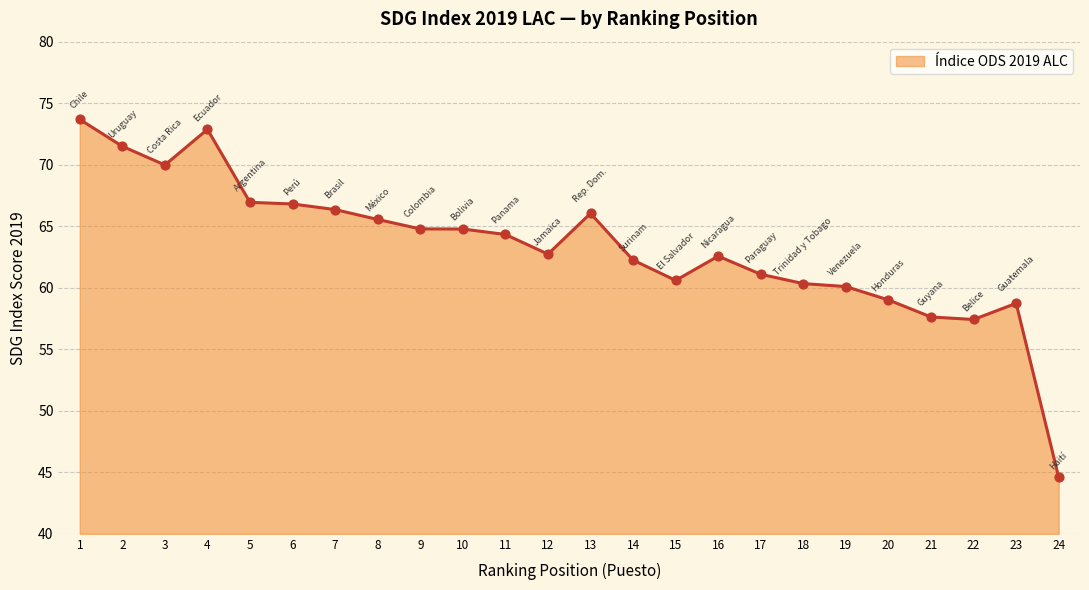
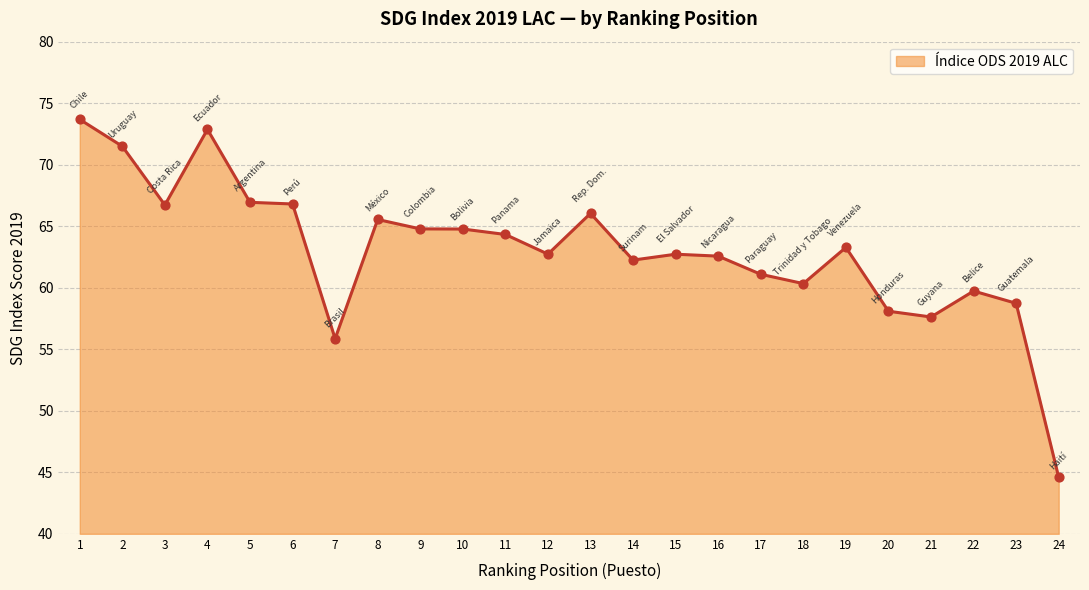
  {
    "1": 73.7,
    "2": 71.5,
-   "3": 70.0,
+   "3": 66.7,
    "4": 72.9,
    "5": 66.9,
    "6": 66.8,
-   "7": 66.4,
+   "7": 55.9,
    "8": 65.5,
    "9": 64.8,
    "10": 64.8,
    "11": 64.3,
    "12": 62.7,
    "13": 66.0,
    "14": 62.2,
-   "15": 60.6,
+   "15": 62.7,
    "16": 62.6,
    "17": 61.1,
    "18": 60.3,
-   "19": 60.1,
-   "20": 59.0,
+   "19": 63.3,
+   "20": 58.1,
    "21": 57.6,
-   "22": 57.4,
+   "22": 59.7,
    "23": 58.7,
    "24": 44.6
  }
